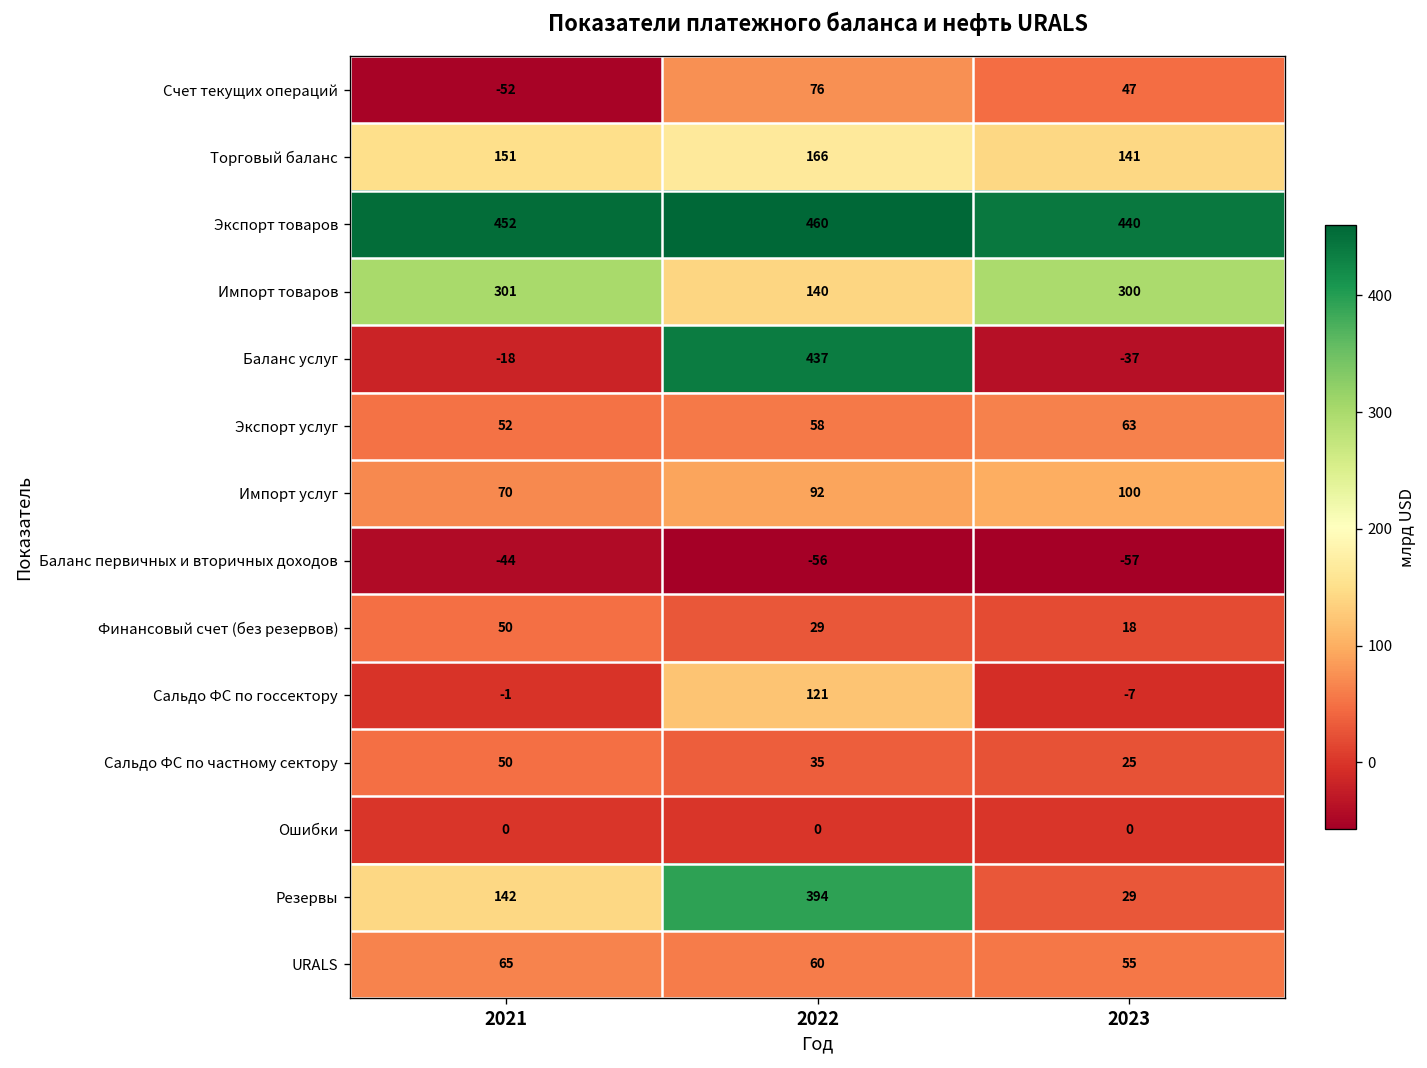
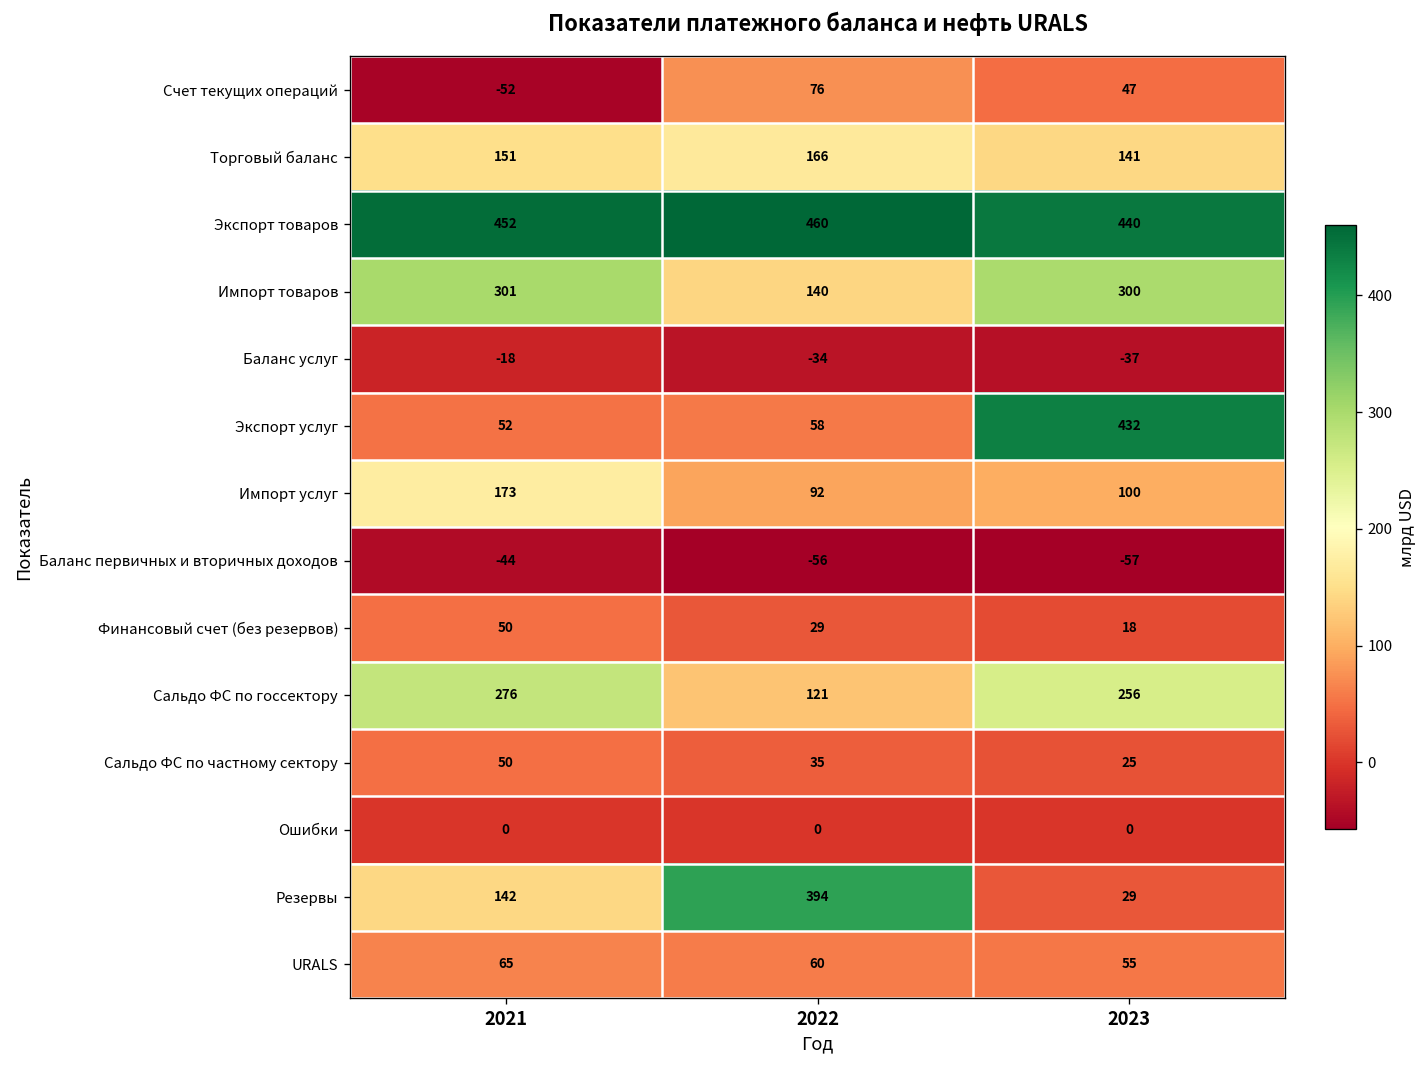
  {
    "Счет текущих операций": {
      "2021": -52,
      "2022": 76,
      "2023": 47
    },
    "Торговый баланс": {
      "2021": 151,
      "2022": 166,
      "2023": 141
    },
    "Экспорт товаров": {
      "2021": 452,
      "2022": 460,
      "2023": 440
    },
    "Импорт товаров": {
      "2021": 301,
      "2022": 140,
      "2023": 300
    },
    "Баланс услуг": {
      "2021": -18,
-     "2022": 437,
+     "2022": -34,
      "2023": -37
    },
    "Экспорт услуг": {
      "2021": 52,
      "2022": 58,
-     "2023": 63
+     "2023": 432
    },
    "Импорт услуг": {
-     "2021": 70,
+     "2021": 173,
      "2022": 92,
      "2023": 100
    },
    "Баланс первичных и вторичных доходов": {
      "2021": -44,
      "2022": -56,
      "2023": -57
    },
    "Финансовый счет (без резервов)": {
      "2021": 50,
      "2022": 29,
      "2023": 18
    },
    "Сальдо ФС по госсектору": {
-     "2021": -1,
+     "2021": 276,
      "2022": 121,
-     "2023": -7
+     "2023": 256
    },
    "Сальдо ФС по частному сектору": {
      "2021": 50,
      "2022": 35,
      "2023": 25
    },
    "Ошибки": {
      "2021": 0,
      "2022": 0,
      "2023": 0
    },
    "Резервы": {
      "2021": 142,
      "2022": 394,
      "2023": 29
    },
    "URALS": {
      "2021": 65,
      "2022": 60,
      "2023": 55
    }
  }
